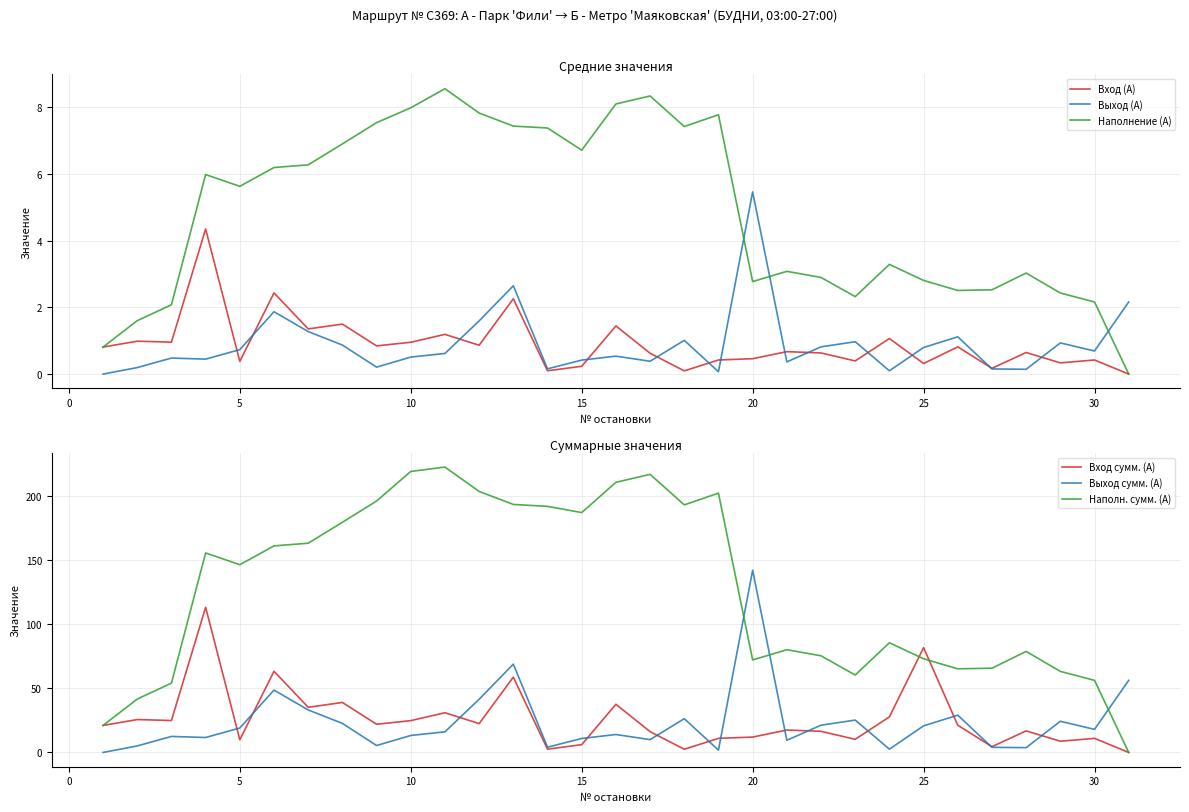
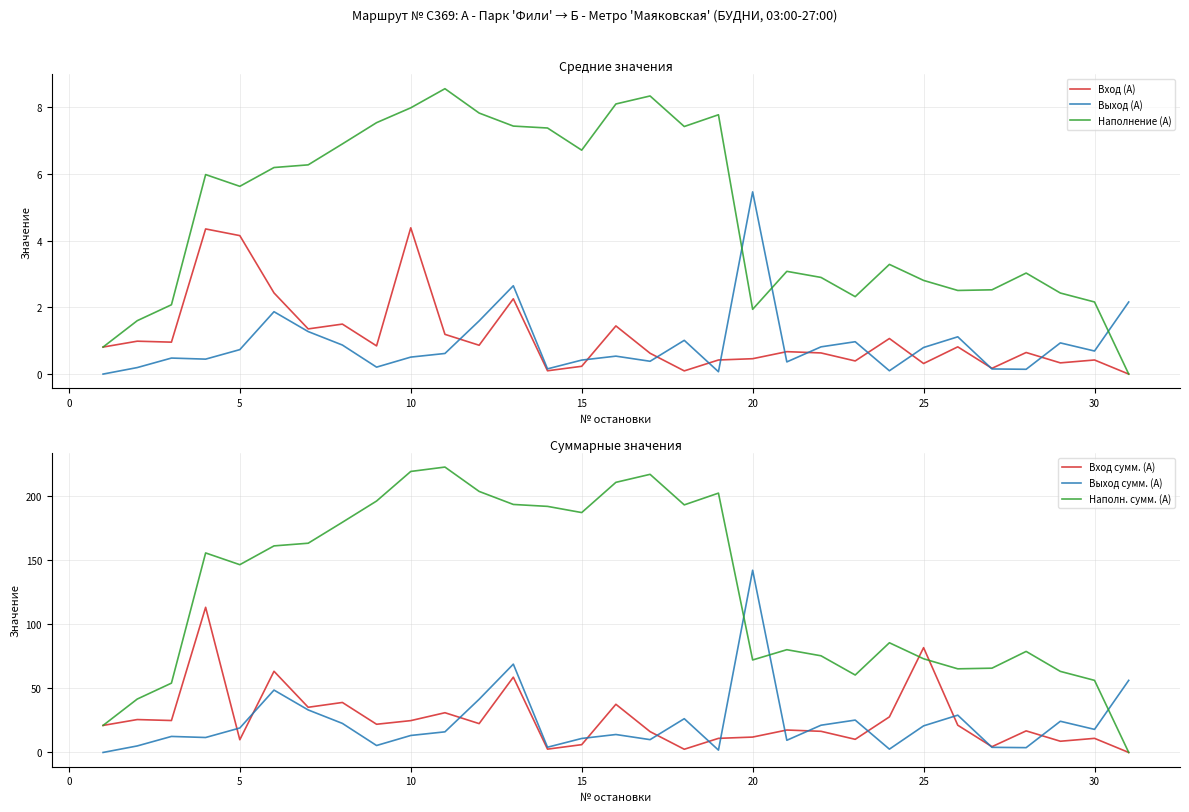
  {
    "Средние значения": {
      "Вход (А)": {
-       "5": 0.4,
-       "10": 1.0,
+       "5": 4.2,
+       "10": 4.4,
        "15": 0.2,
        "20": 0.5,
        "25": 0.3,
        "30": 0.4
      },
      "Выход (А)": {
        "5": 0.7,
        "10": 0.5,
        "15": 0.4,
        "20": 5.5,
        "25": 0.8,
        "30": 0.7
      },
      "Наполнение (А)": {
        "5": 5.6,
        "10": 8.0,
        "15": 6.7,
-       "20": 2.8,
+       "20": 1.9,
        "25": 2.8,
        "30": 2.2
      }
    },
    "Суммарные значения": {
      "Вход сумм. (А)": {
        "5": 10,
        "10": 25,
        "15": 6,
        "20": 12,
        "25": 82,
        "30": 11
      },
      "Выход сумм. (А)": {
        "5": 19,
        "10": 13,
        "15": 11,
        "20": 142,
        "25": 21,
        "30": 18
      },
      "Наполн. сумм. (А)": {
        "5": 147,
        "10": 219,
        "15": 187,
        "20": 72,
        "25": 73,
        "30": 56
      }
    }
  }
